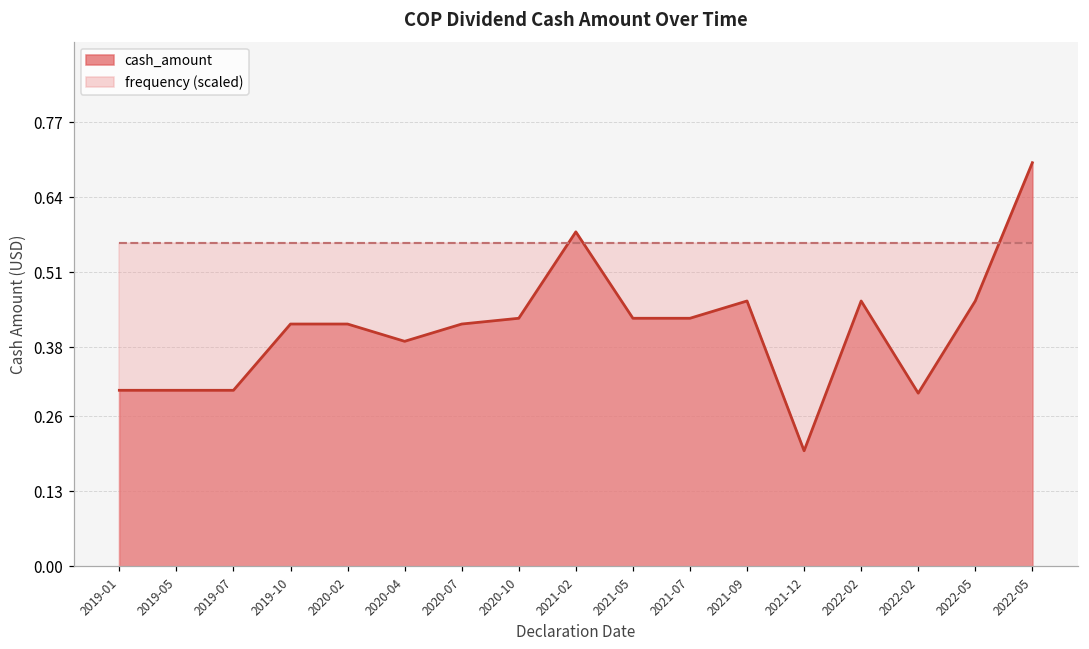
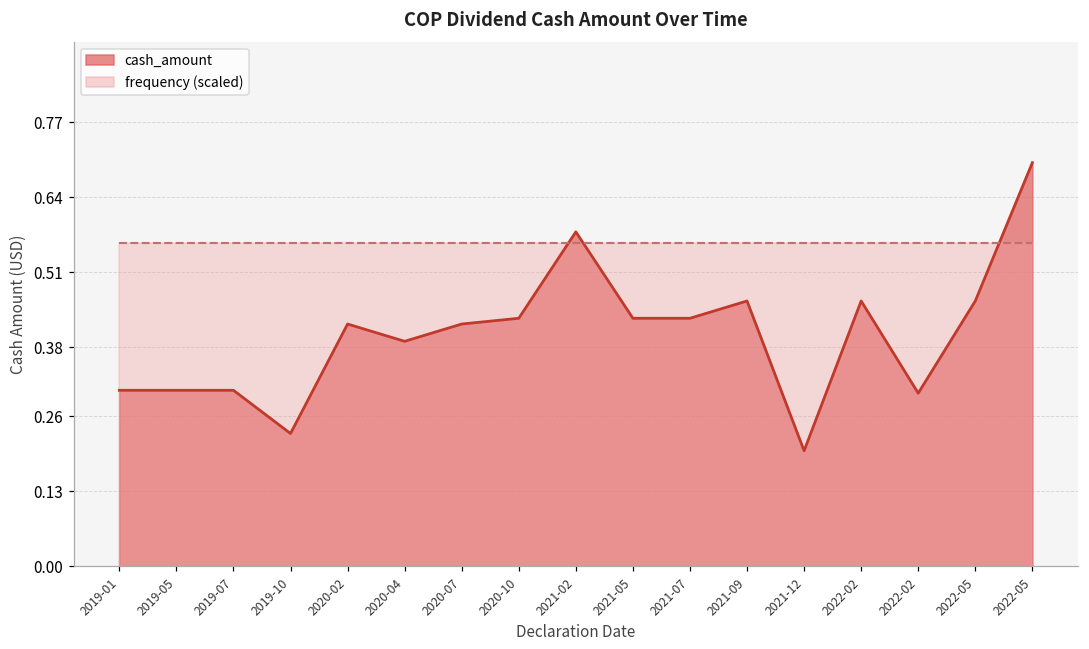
  {
    "cash_amount": {
      "2019-01": 0.31,
      "2019-05": 0.31,
      "2019-07": 0.31,
-     "2019-10": 0.42,
+     "2019-10": 0.23,
      "2020-02": 0.42,
      "2020-04": 0.39,
      "2020-07": 0.42,
      "2020-10": 0.43,
      "2021-02": 0.58,
      "2021-05": 0.43,
      "2021-07": 0.43,
      "2021-09": 0.46,
      "2021-12": 0.20
    },
    "frequency (scaled)": {
      "2019-01": 0.56,
      "2019-05": 0.56,
      "2019-07": 0.56,
      "2019-10": 0.56,
      "2020-02": 0.56,
      "2020-04": 0.56,
      "2020-07": 0.56,
      "2020-10": 0.56,
      "2021-02": 0.56,
      "2021-05": 0.56,
      "2021-07": 0.56,
      "2021-09": 0.56,
      "2021-12": 0.56
    }
  }
